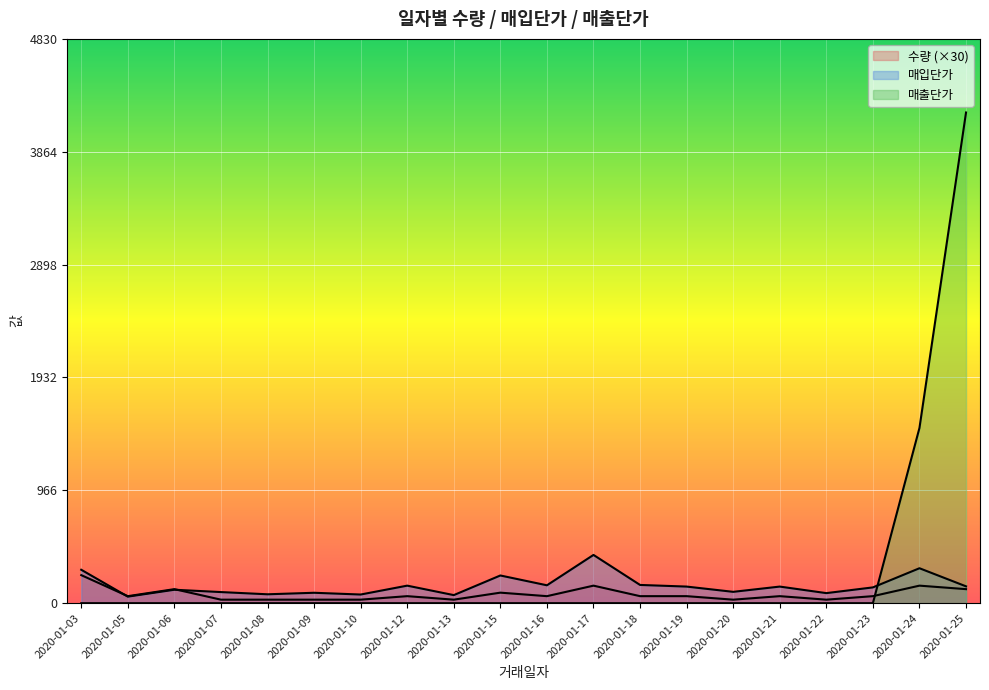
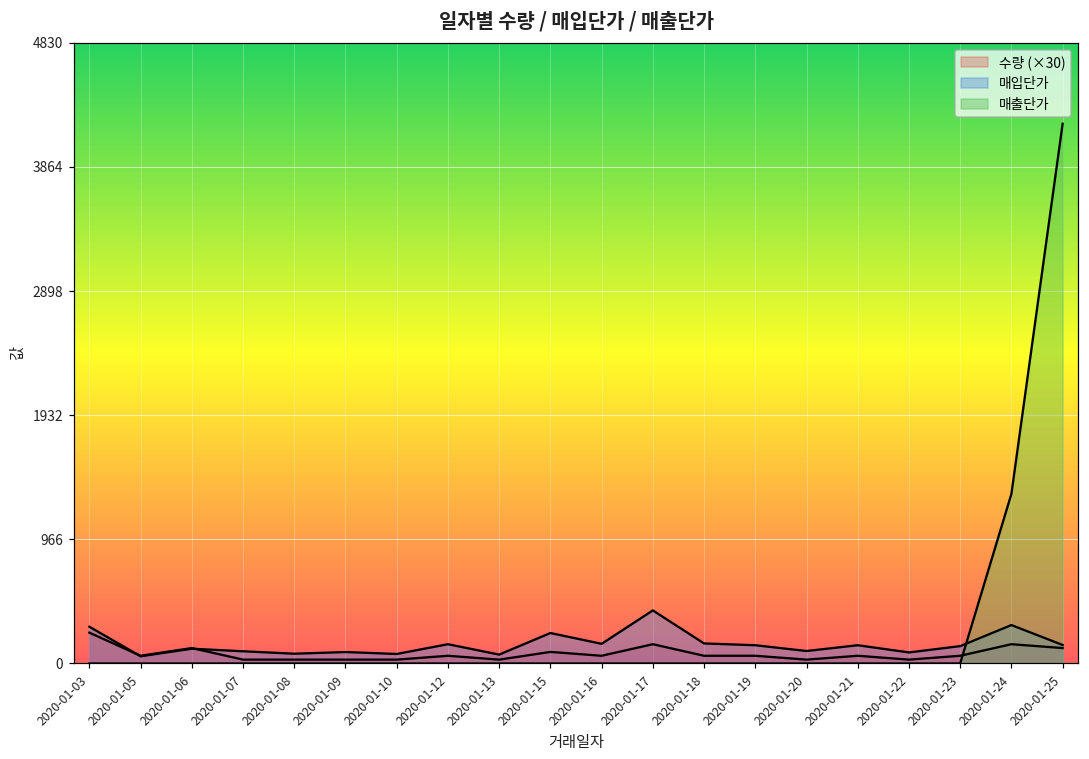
  {
    "수량 (×30)": {
      "2020-01-03": 240,
      "2020-01-07": 30,
      "2020-01-08": 30,
      "2020-01-09": 30,
      "2020-01-10": 30,
      "2020-01-12": 60,
      "2020-01-13": 30,
      "2020-01-15": 90,
      "2020-01-16": 60,
      "2020-01-17": 150,
      "2020-01-18": 60,
      "2020-01-19": 60,
      "2020-01-20": 30,
      "2020-01-21": 60,
      "2020-01-22": 30,
      "2020-01-23": 60,
      "2020-01-24": 150,
      "2020-01-25": 120
    },
    "매입단가": {
      "2020-01-03": 290,
      "2020-01-07": 100,
      "2020-01-08": 80,
      "2020-01-09": 90,
      "2020-01-10": 70,
      "2020-01-12": 150,
      "2020-01-13": 70,
      "2020-01-15": 240,
      "2020-01-16": 150,
      "2020-01-17": 410,
      "2020-01-18": 160,
      "2020-01-19": 140,
      "2020-01-20": 100,
      "2020-01-21": 140,
      "2020-01-22": 90,
      "2020-01-23": 140,
      "2020-01-24": 300,
      "2020-01-25": 140
    },
    "매출단가": {
      "2020-01-03": 0,
      "2020-01-05": 0,
      "2020-01-06": 0,
      "2020-01-07": 0,
      "2020-01-08": 0,
      "2020-01-09": 0,
      "2020-01-10": 0,
      "2020-01-12": 0,
      "2020-01-13": 0,
      "2020-01-15": 0,
      "2020-01-16": 0,
      "2020-01-17": 0,
      "2020-01-18": 0,
      "2020-01-19": 0,
      "2020-01-20": 0,
      "2020-01-21": 0,
      "2020-01-22": 0,
      "2020-01-23": 0,
-     "2020-01-24": 1500,
+     "2020-01-24": 1320,
      "2020-01-25": 4200
    }
  }
